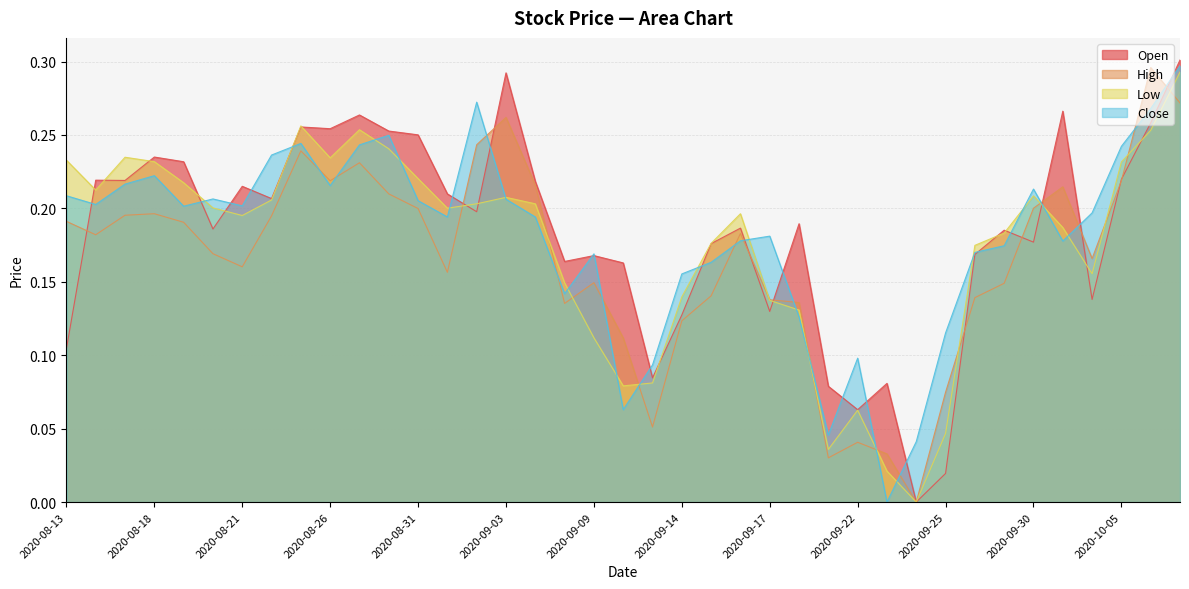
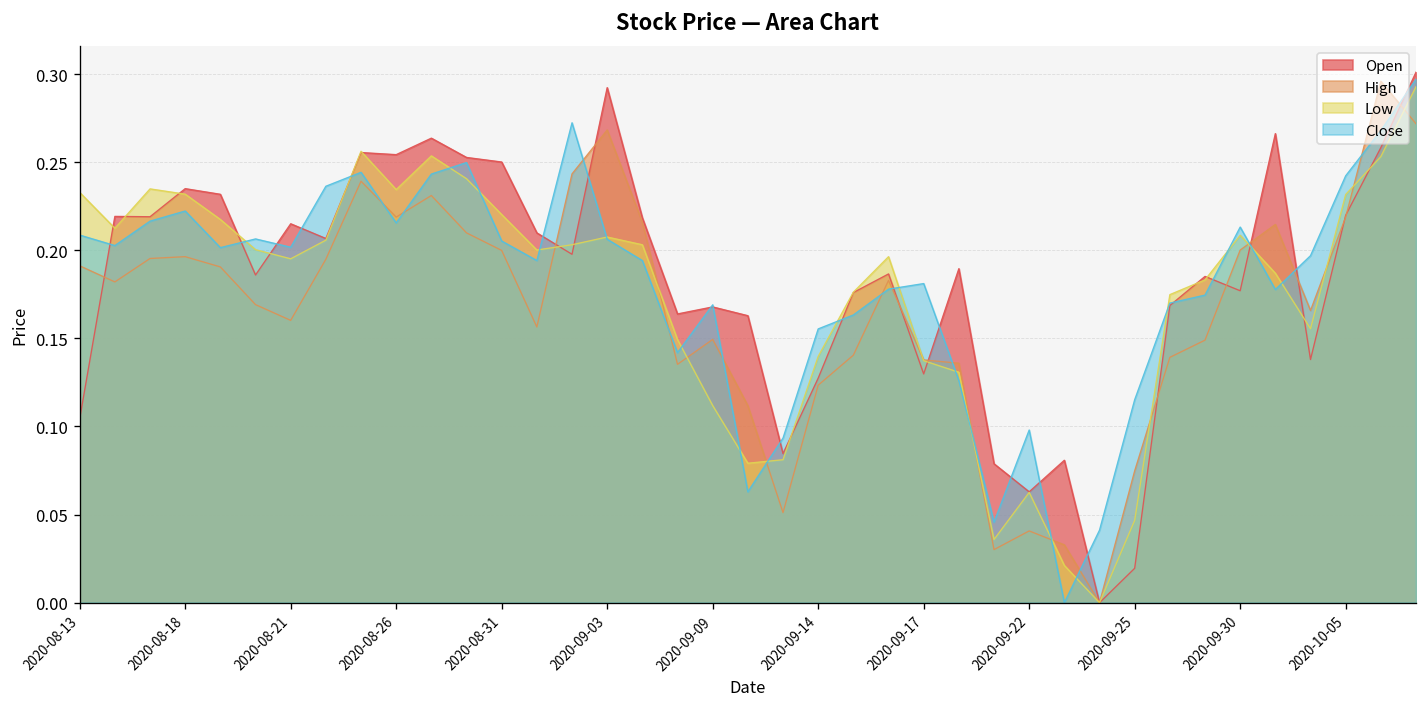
  {
    "Open": {
      "2020-08-13": 0.104,
      "2020-08-18": 0.235,
      "2020-08-21": 0.215,
      "2020-08-26": 0.254,
      "2020-08-31": 0.250,
      "2020-09-03": 0.292,
      "2020-09-14": 0.127,
      "2020-09-17": 0.130,
      "2020-09-25": 0.020,
      "2020-09-30": 0.177
    },
    "High": {
      "2020-08-13": 0.191,
      "2020-08-18": 0.196,
      "2020-08-21": 0.160,
      "2020-08-26": 0.219,
      "2020-08-31": 0.200,
-     "2020-09-03": 0.262,
+     "2020-09-03": 0.268,
      "2020-09-09": 0.149,
      "2020-09-14": 0.123,
      "2020-09-22": 0.041,
      "2020-09-25": 0.075,
      "2020-09-30": 0.200
    },
    "Low": {
      "2020-08-13": 0.233,
      "2020-08-18": 0.232,
      "2020-08-21": 0.195,
      "2020-08-26": 0.234,
      "2020-08-31": 0.220,
      "2020-09-09": 0.112,
      "2020-09-14": 0.140,
      "2020-09-25": 0.047,
      "2020-09-30": 0.209,
      "2020-10-05": 0.232
    },
    "Close": {
      "2020-08-13": 0.209,
      "2020-08-18": 0.222,
      "2020-08-21": 0.202,
      "2020-08-26": 0.216,
      "2020-08-31": 0.205,
      "2020-09-14": 0.155,
      "2020-09-17": 0.181,
      "2020-09-22": 0.098,
      "2020-09-25": 0.115,
      "2020-09-30": 0.213,
      "2020-10-05": 0.242
    }
  }
